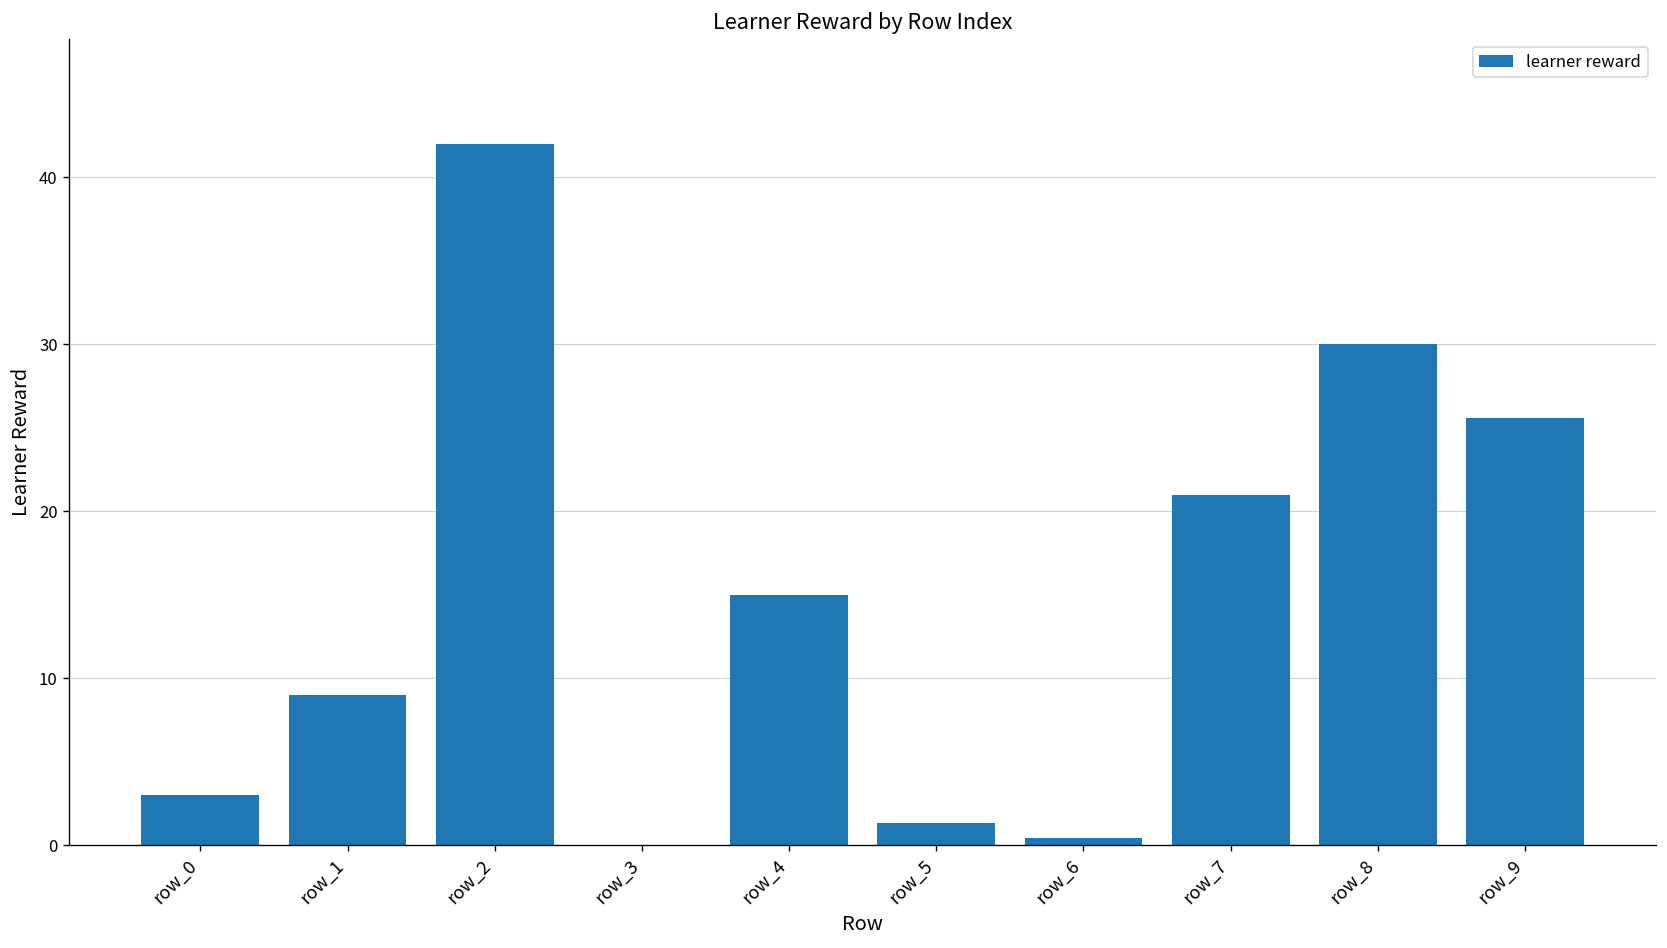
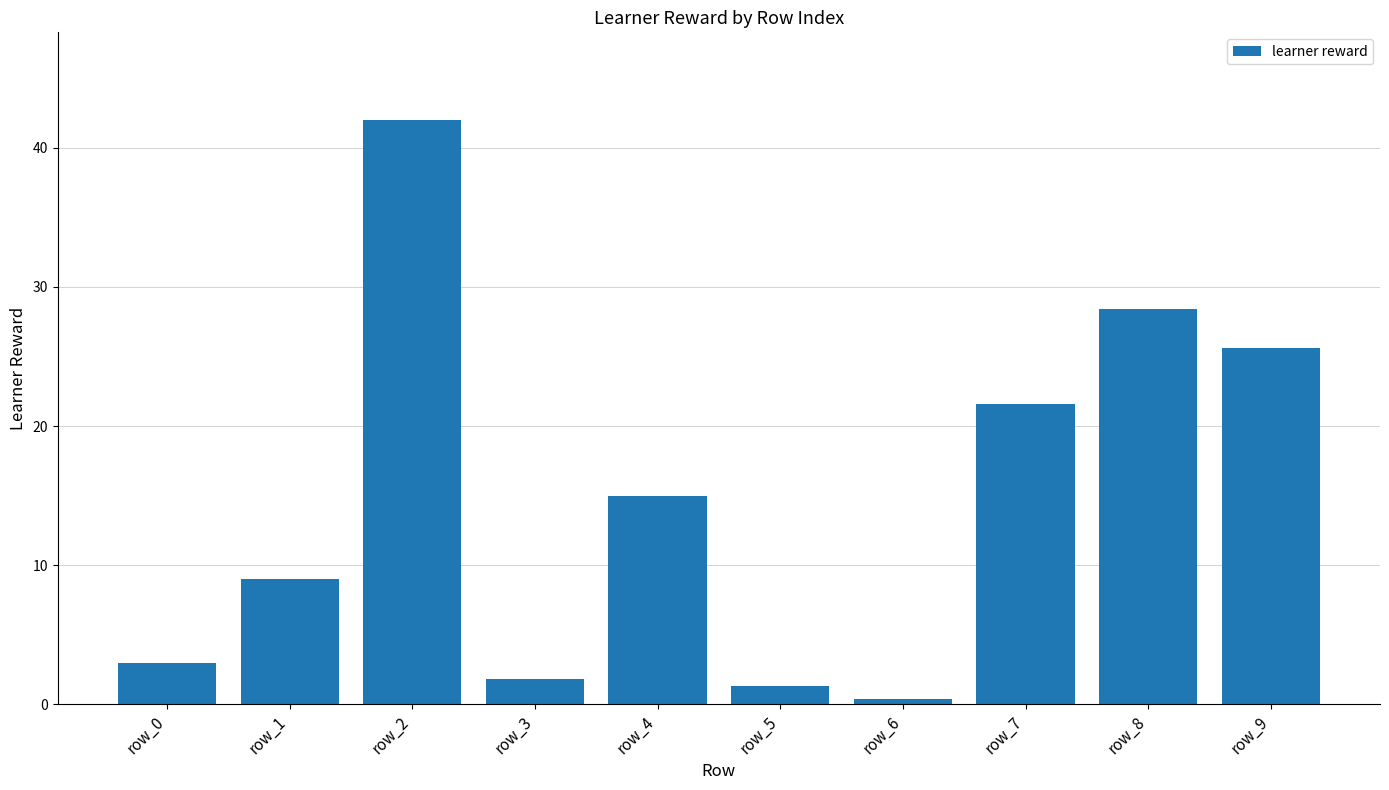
  {
    "row_0": 3.0,
    "row_1": 9.0,
    "row_2": 42.0,
-   "row_3": 0.0,
+   "row_3": 1.8,
    "row_4": 15.0,
    "row_5": 1.3,
    "row_6": 0.4,
-   "row_7": 21.0,
-   "row_8": 30.0,
+   "row_7": 21.6,
+   "row_8": 28.4,
    "row_9": 25.6
  }
